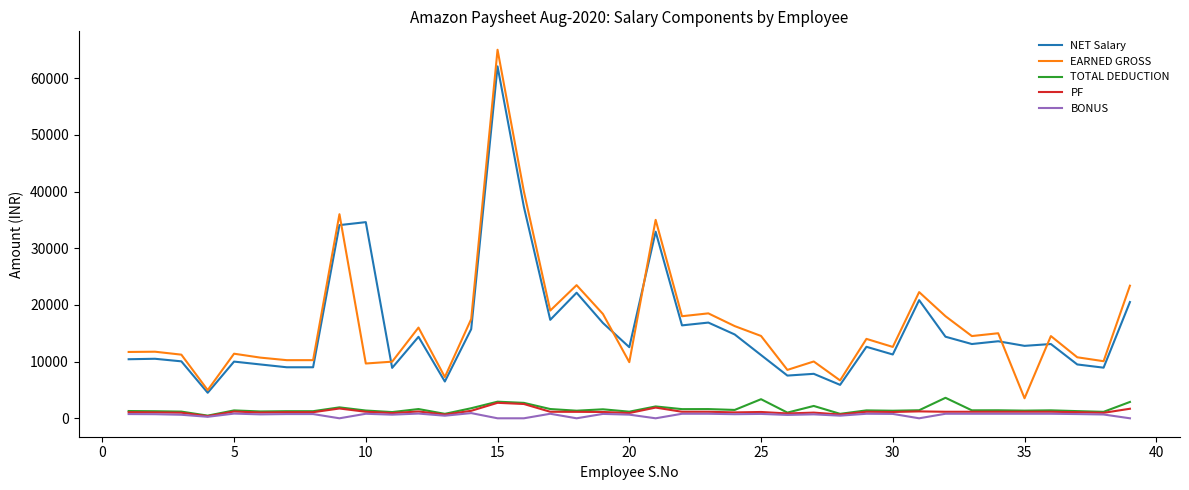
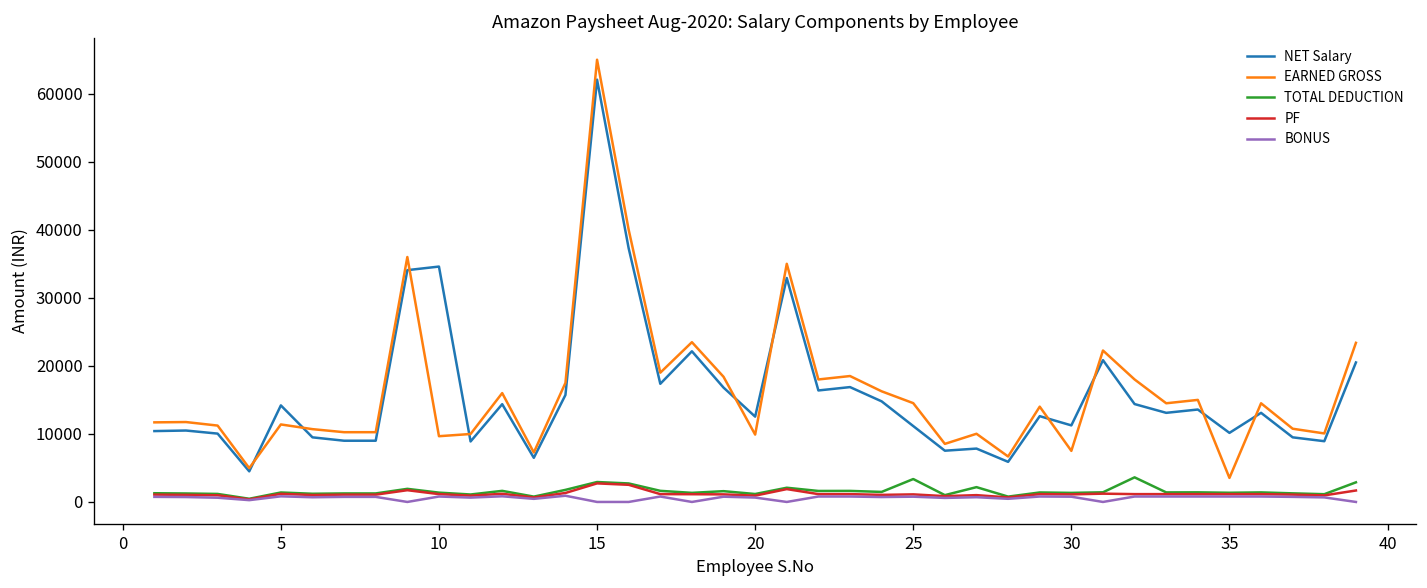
  {
    "NET Salary": {
-     "5": 10000,
+     "5": 14000,
      "10": 35000,
      "15": 62000,
      "20": 13000,
      "25": 11000,
      "30": 11000,
-     "35": 13000
+     "35": 10000
    },
    "EARNED GROSS": {
      "5": 11000,
      "10": 10000,
      "15": 65000,
      "20": 10000,
      "25": 15000,
-     "30": 13000,
+     "30": 8000,
      "35": 4000
    },
    "TOTAL DEDUCTION": {
      "25": 3000
    },
    "BONUS": {
      "15": 0
    }
  }
